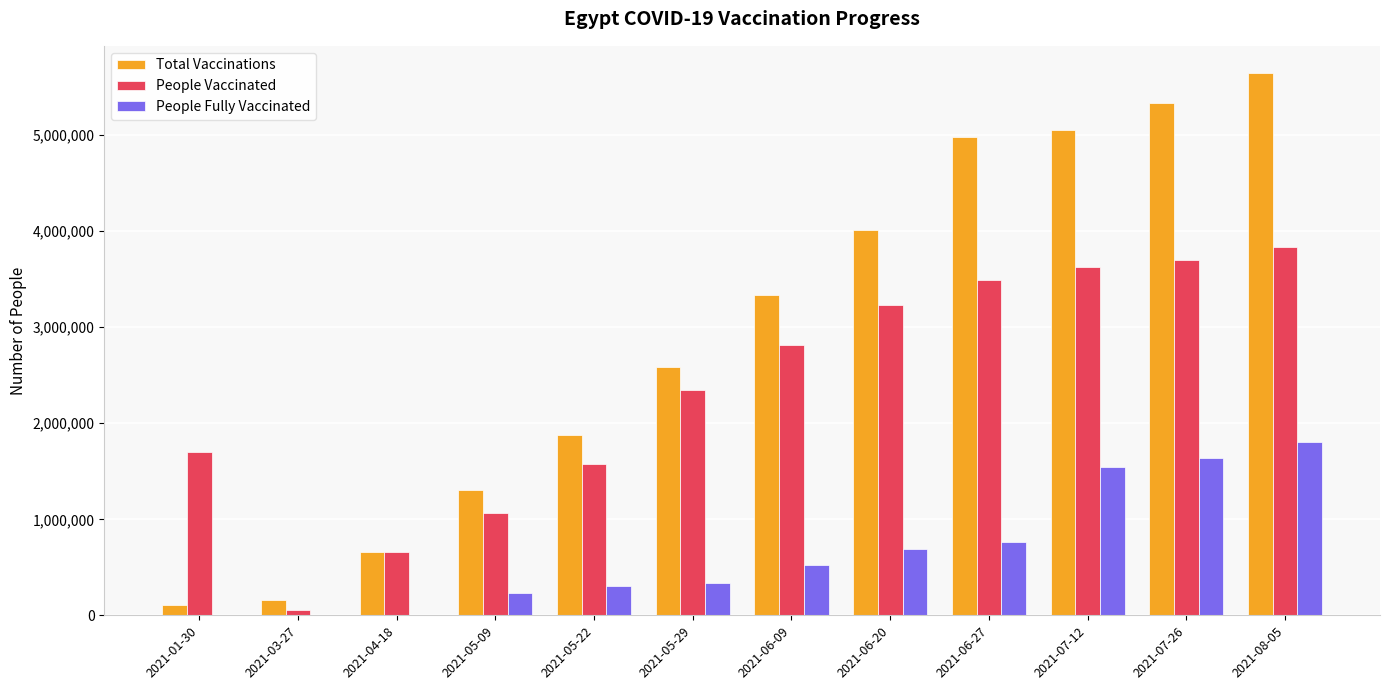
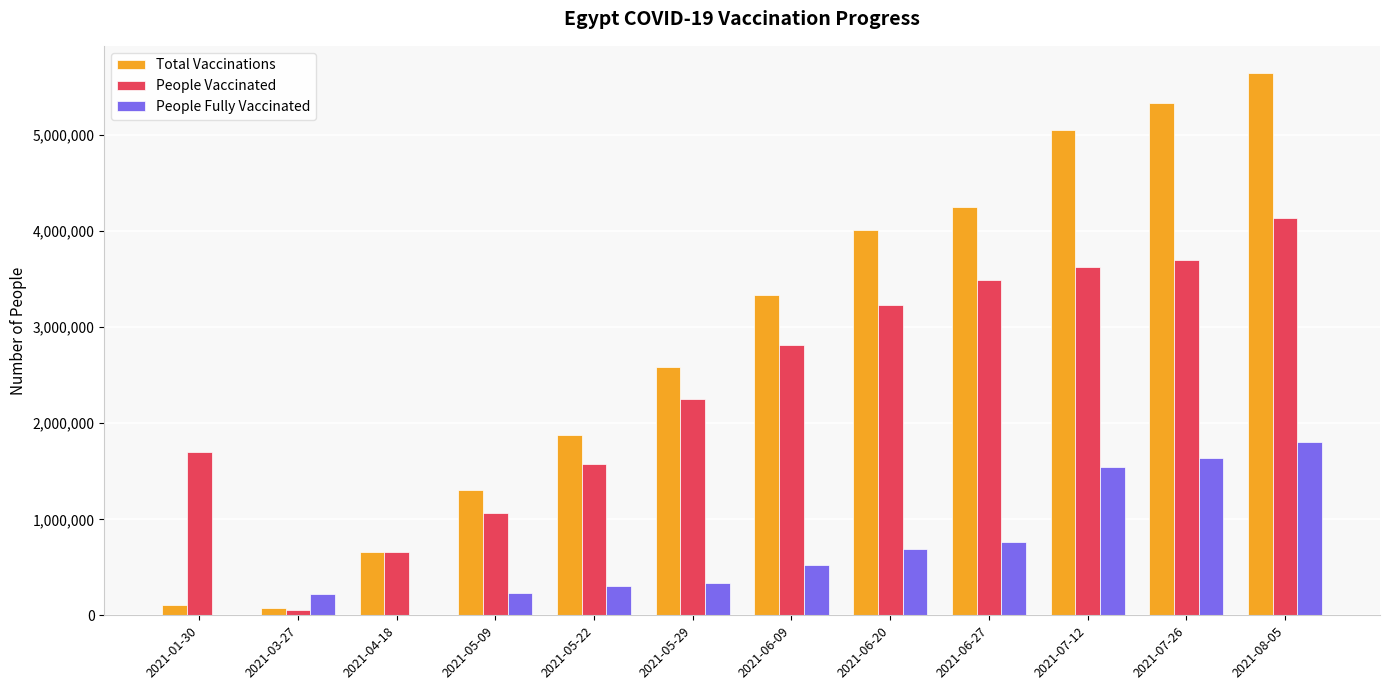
  {
    "Total Vaccinations": {
      "2021-01-30": "100,000",
-     "2021-03-27": "200,000",
+     "2021-03-27": "100,000",
      "2021-04-18": "700,000",
      "2021-05-09": "1,300,000",
      "2021-05-22": "1,900,000",
      "2021-05-29": "2,600,000",
      "2021-06-09": "3,300,000",
      "2021-06-20": "4,000,000",
-     "2021-06-27": "5,000,000",
+     "2021-06-27": "4,300,000",
      "2021-07-12": "5,100,000",
      "2021-07-26": "5,300,000",
      "2021-08-05": "5,600,000"
    },
    "People Vaccinated": {
      "2021-01-30": "1,700,000",
      "2021-03-27": "100,000",
      "2021-04-18": "700,000",
      "2021-05-09": "1,100,000",
      "2021-05-22": "1,600,000",
-     "2021-05-29": "2,400,000",
+     "2021-05-29": "2,300,000",
      "2021-06-09": "2,800,000",
      "2021-06-20": "3,200,000",
      "2021-06-27": "3,500,000",
      "2021-07-12": "3,600,000",
      "2021-07-26": "3,700,000",
-     "2021-08-05": "3,800,000"
+     "2021-08-05": "4,100,000"
    },
    "People Fully Vaccinated": {
      "2021-01-30": "0",
-     "2021-03-27": "0",
+     "2021-03-27": "200,000",
      "2021-04-18": "0",
      "2021-05-09": "200,000",
      "2021-05-22": "300,000",
      "2021-05-29": "300,000",
      "2021-06-09": "500,000",
      "2021-06-20": "700,000",
      "2021-06-27": "800,000",
      "2021-07-12": "1,500,000",
      "2021-07-26": "1,600,000",
      "2021-08-05": "1,800,000"
    }
  }
